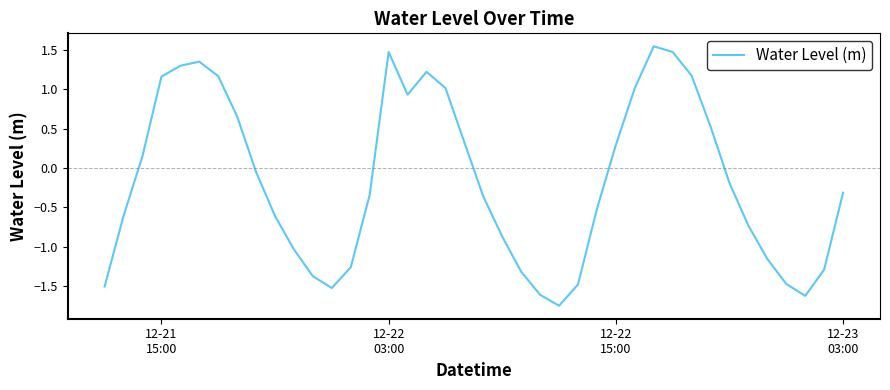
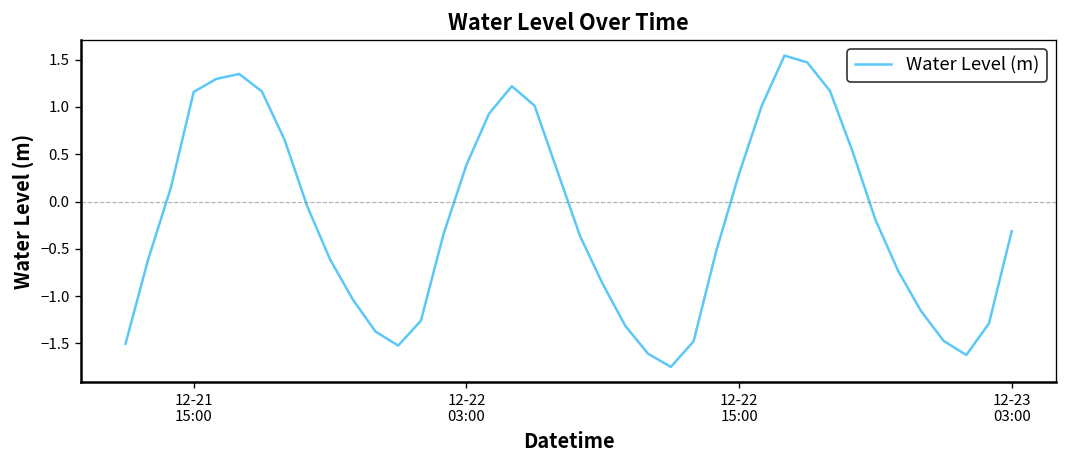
  {
    "12-21 15:00": 1.2,
-   "12-22 03:00": 1.5,
+   "12-22 03:00": 0.4,
    "12-22 15:00": 0.3,
    "12-23 03:00": -0.3
  }
